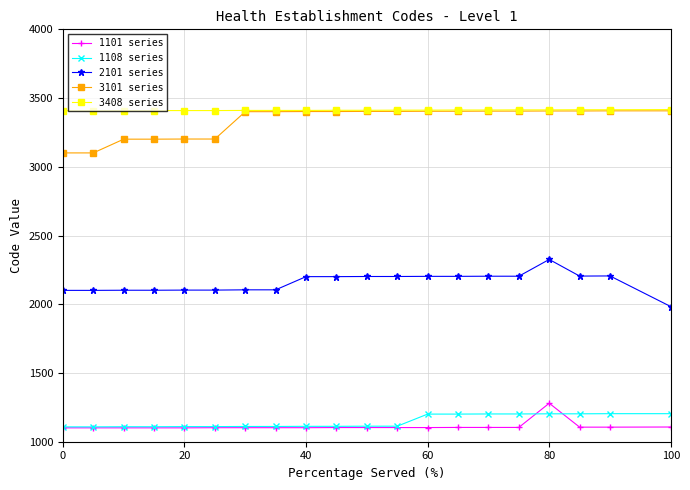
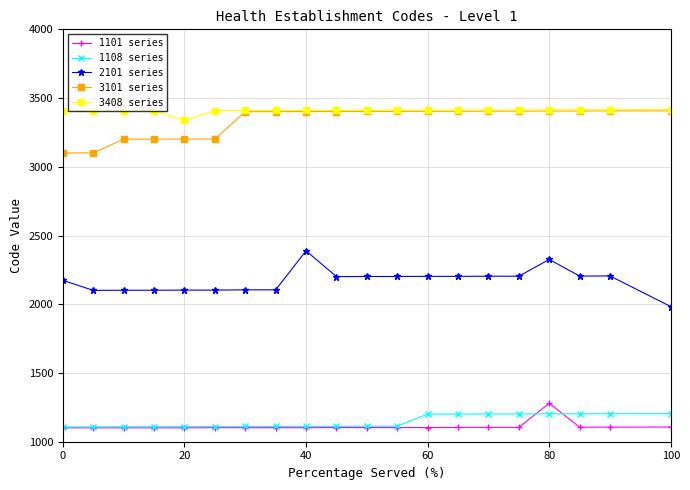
  {
    "1101 series": {
      "60": 1100,
      "80": 1280,
      "100": 1110
    },
    "1108 series": {
      "60": 1200,
      "80": 1200,
      "100": 1200
    },
    "2101 series": {
-     "0": 2100,
+     "0": 2170,
      "20": 2100,
-     "40": 2200,
+     "40": 2390,
      "60": 2200,
      "80": 2330,
      "100": 1980
    },
    "3101 series": {
      "0": 3100,
      "20": 3200
    },
    "3408 series": {
      "0": 3410,
-     "20": 3410
+     "20": 3340
    }
  }
